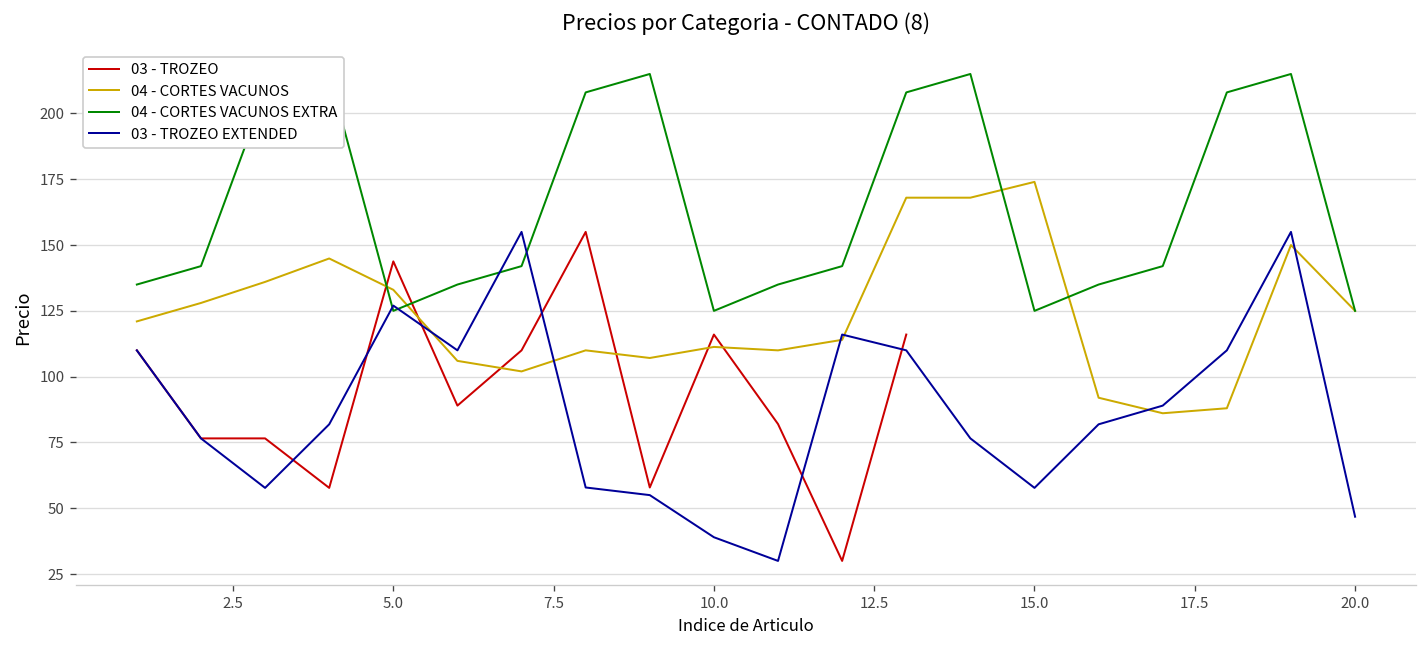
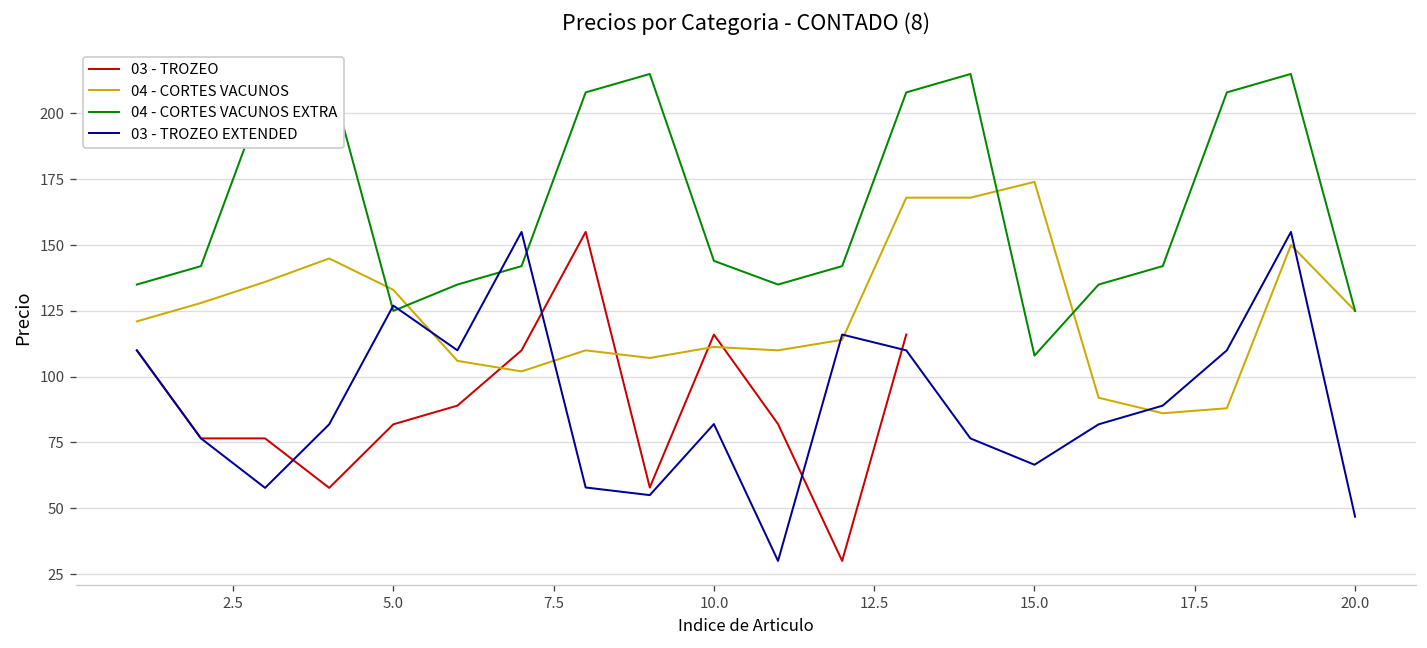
  {
    "03 - TROZEO": {
-     "5.0": 144,
+     "5.0": 82,
      "10.0": 116
    },
    "04 - CORTES VACUNOS": {
      "5.0": 133,
      "10.0": 111,
      "15.0": 174
    },
    "04 - CORTES VACUNOS EXTRA": {
      "5.0": 125,
-     "10.0": 125,
-     "15.0": 125
+     "10.0": 144,
+     "15.0": 108
    },
    "03 - TROZEO EXTENDED": {
      "5.0": 127,
-     "10.0": 39,
-     "15.0": 58,
+     "10.0": 82,
+     "15.0": 67,
      "20.0": 47
    }
  }
